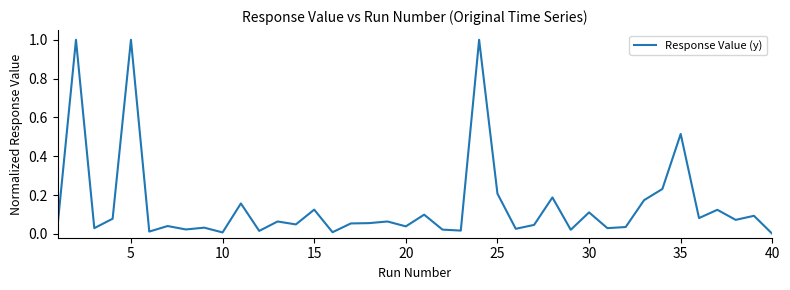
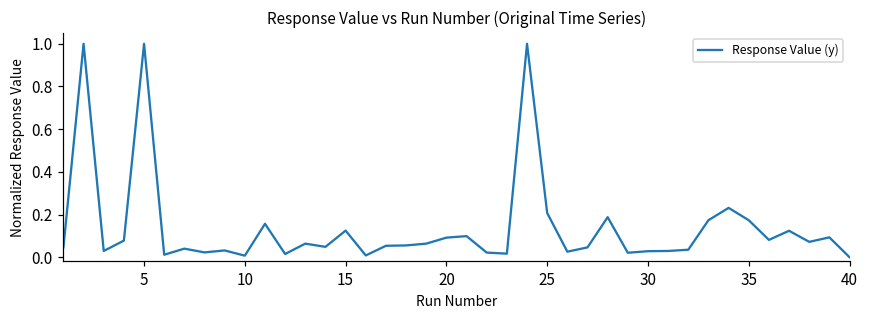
  {
    "5": 1.00,
    "10": 0.01,
    "15": 0.12,
-   "20": 0.04,
+   "20": 0.09,
    "25": 0.21,
-   "30": 0.11,
-   "35": 0.51,
+   "30": 0.03,
+   "35": 0.17,
    "40": 0.00
  }
